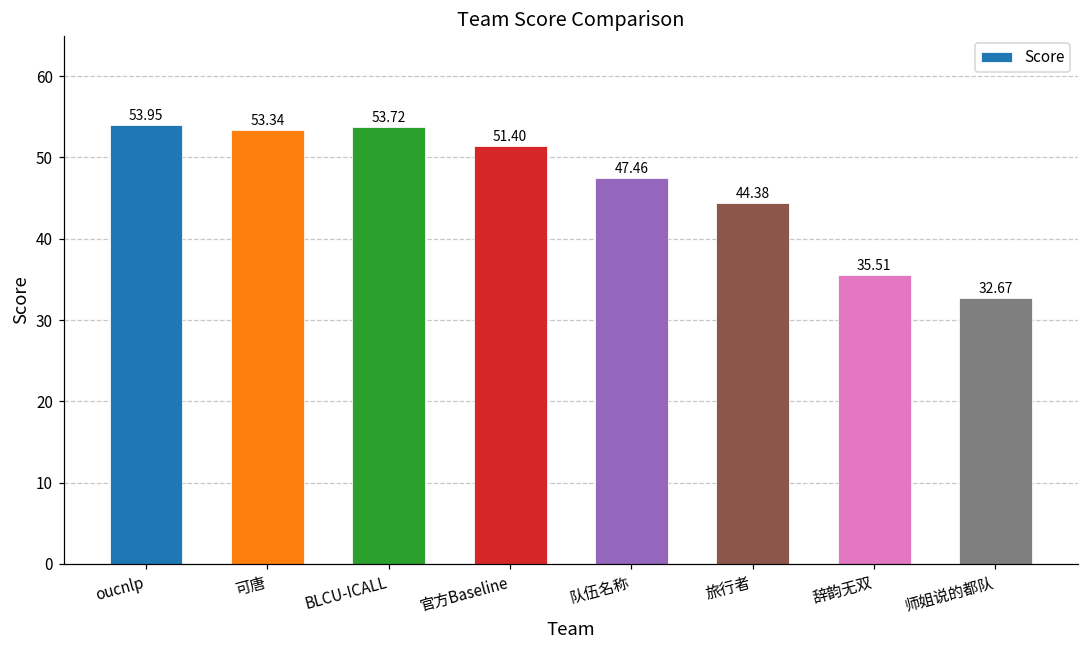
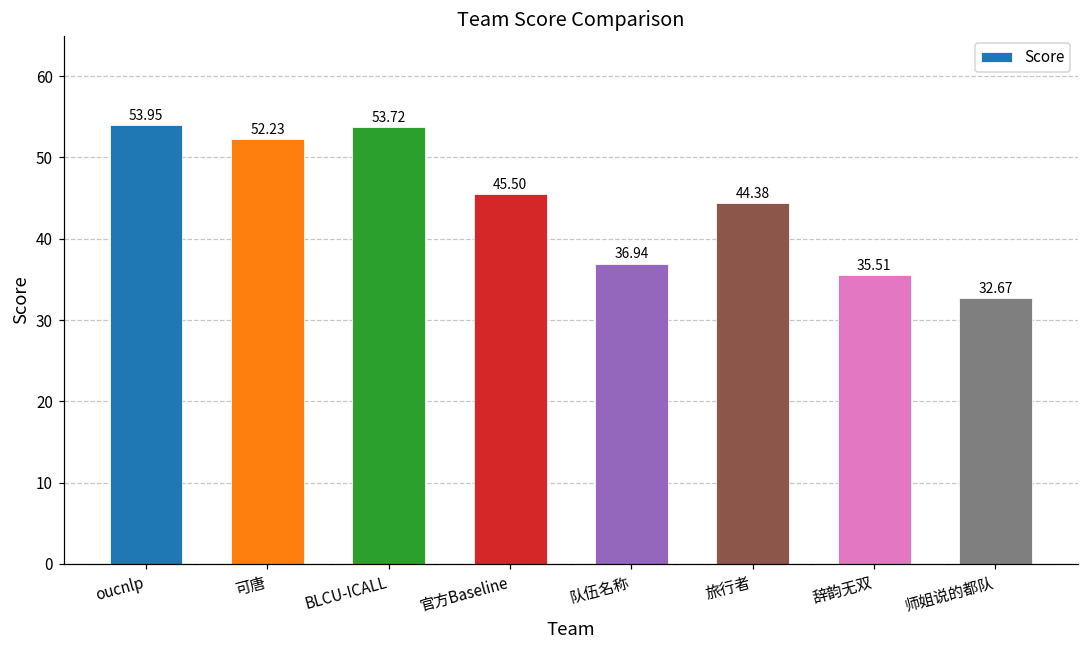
  {
    "oucnlp": 53.95,
-   "可唐": 53.34,
+   "可唐": 52.23,
    "BLCU-ICALL": 53.72,
-   "官方Baseline": 51.40,
-   "队伍名称": 47.46,
+   "官方Baseline": 45.50,
+   "队伍名称": 36.94,
    "旅行者": 44.38,
    "辞韵无双": 35.51,
    "师姐说的都队": 32.67
  }
